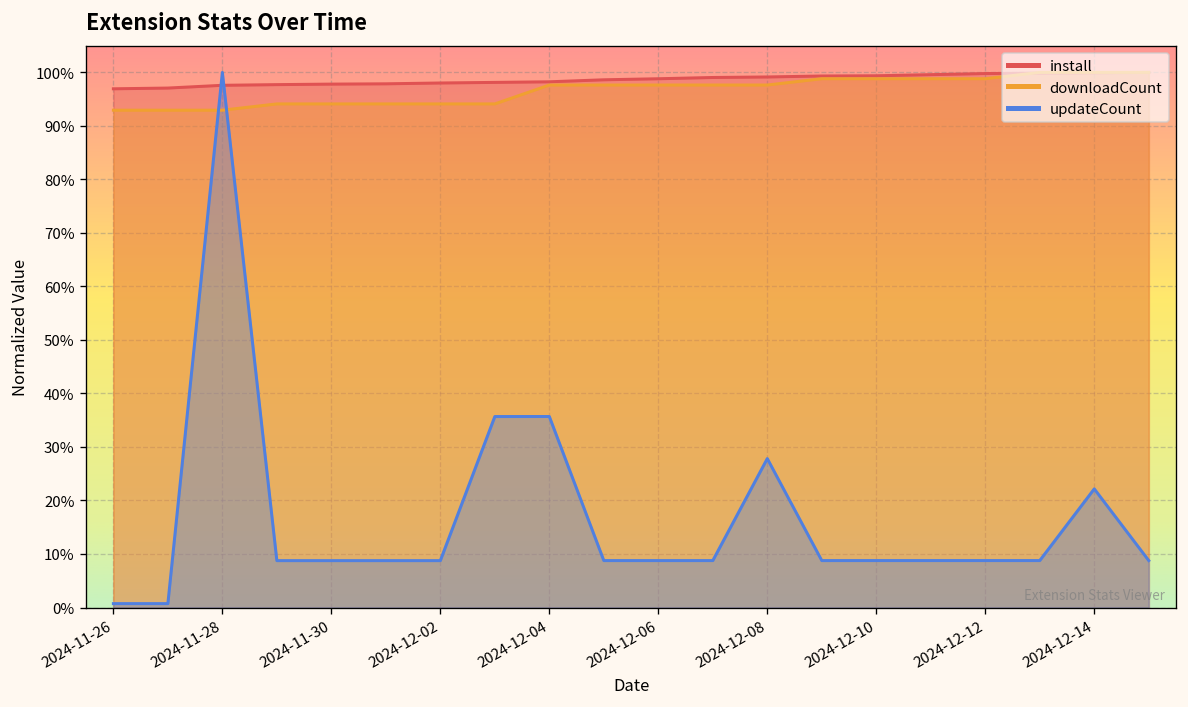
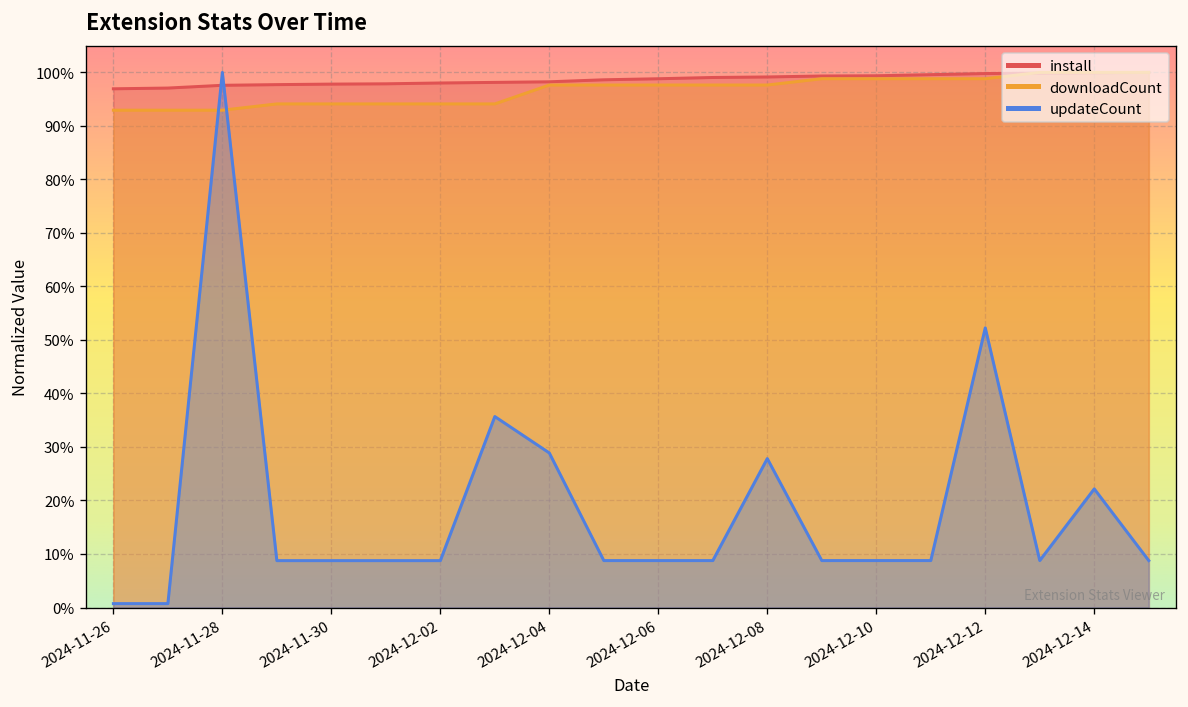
  {
    "updateCount": {
      "2024-11-26": "1%",
      "2024-11-28": "100%",
      "2024-11-30": "9%",
      "2024-12-02": "9%",
-     "2024-12-04": "36%",
+     "2024-12-04": "29%",
      "2024-12-06": "9%",
      "2024-12-08": "28%",
      "2024-12-10": "9%",
-     "2024-12-12": "9%",
+     "2024-12-12": "52%",
      "2024-12-14": "22%"
    }
  }
